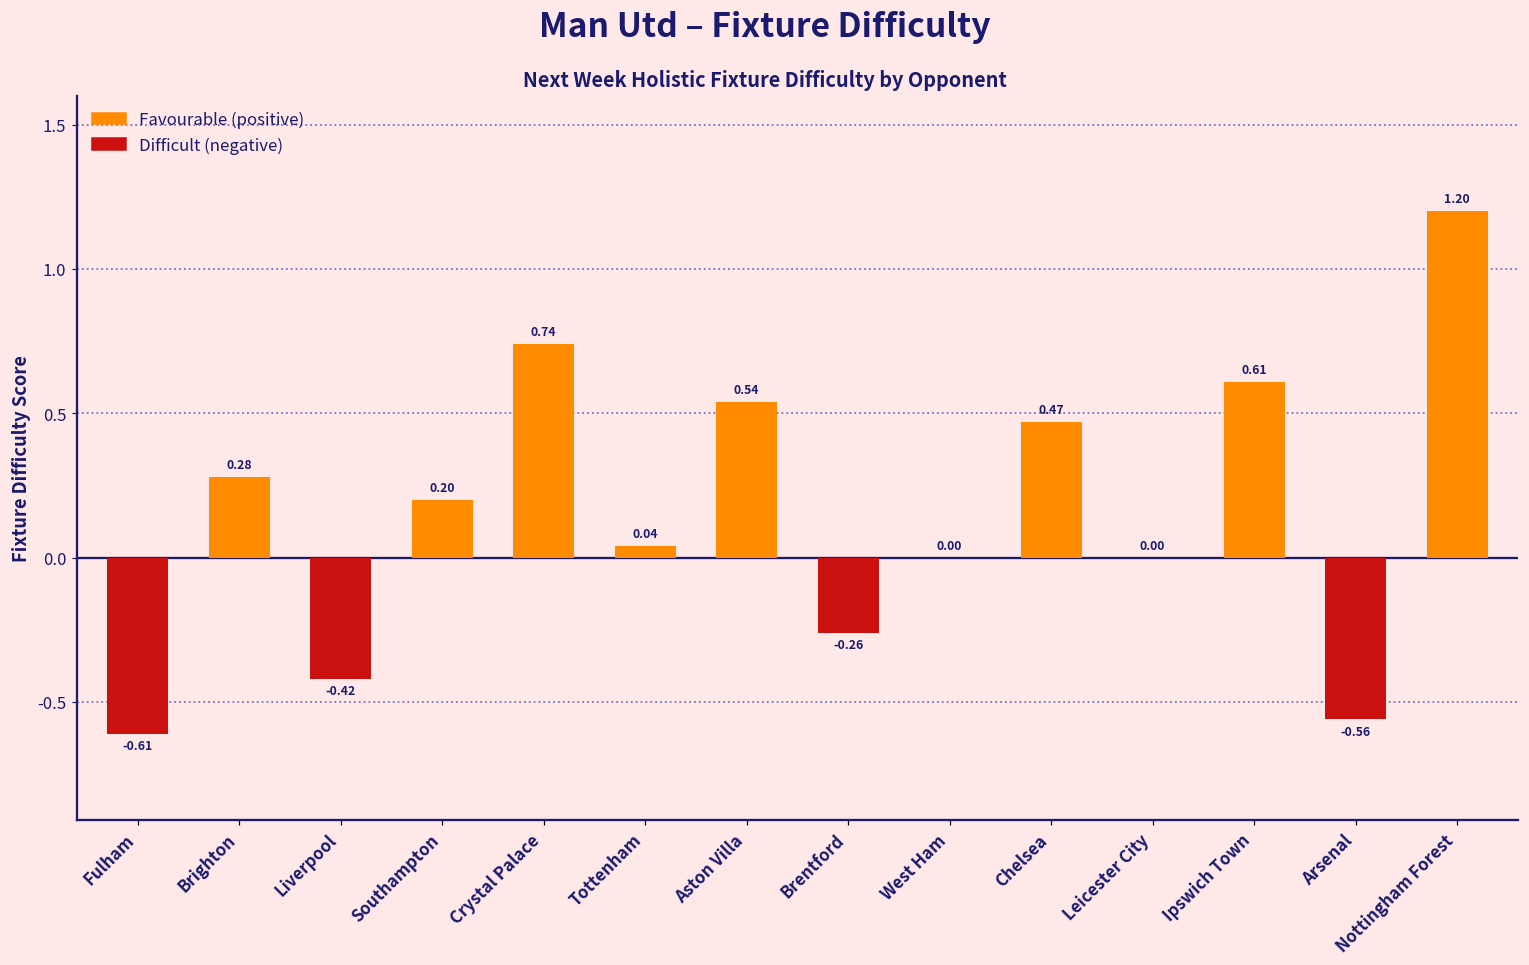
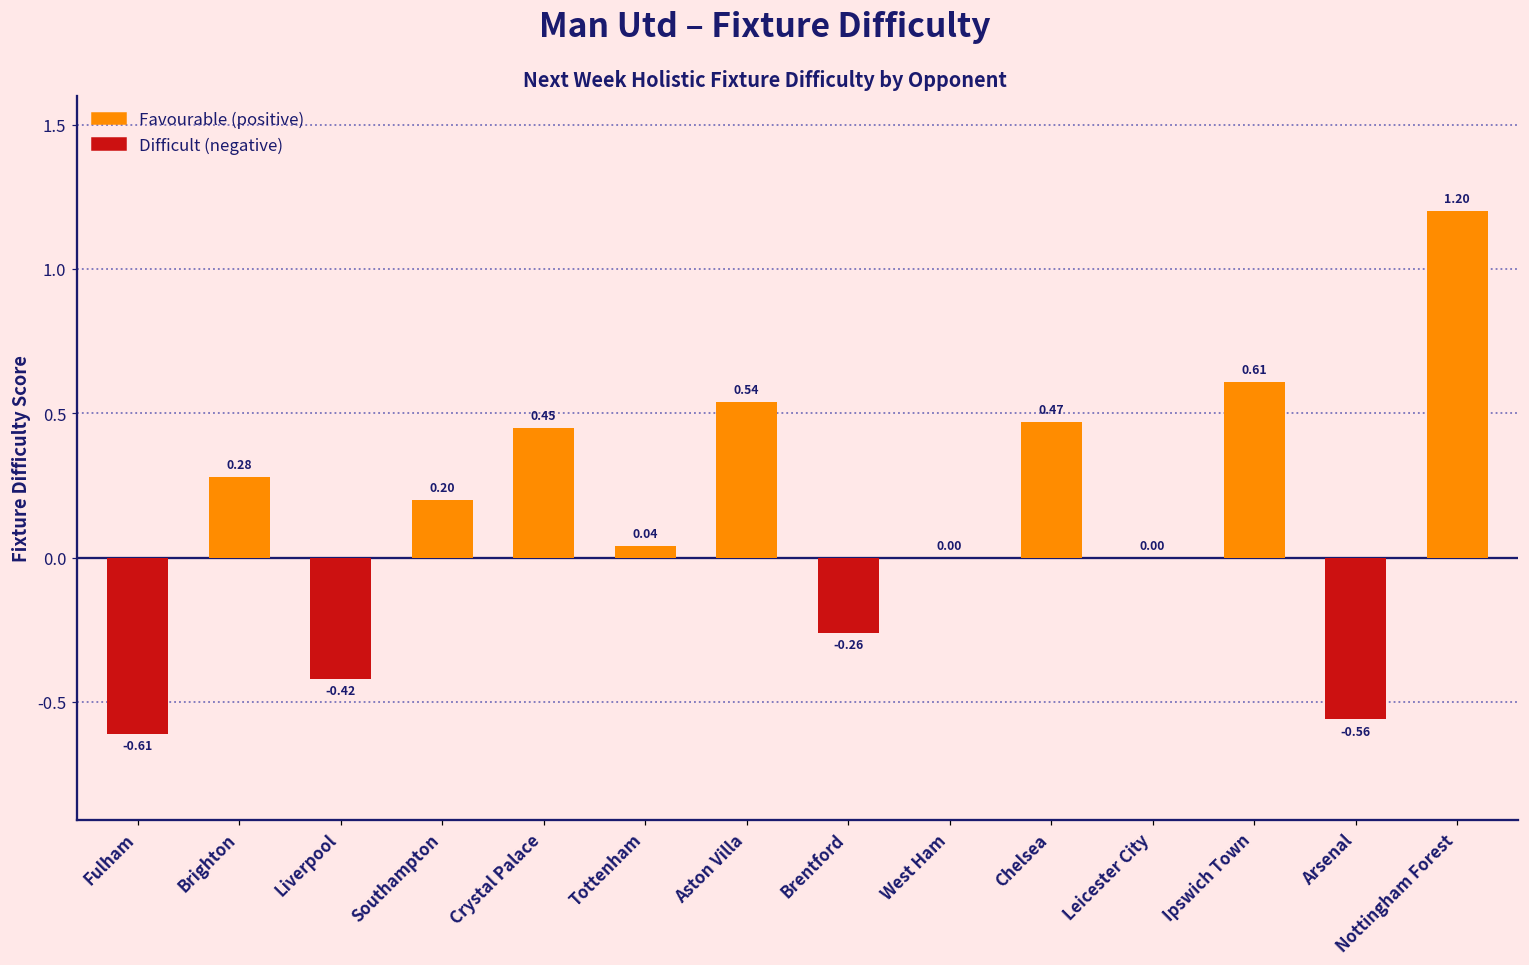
  {
    "Fulham": -0.61,
    "Brighton": 0.28,
    "Liverpool": -0.42,
    "Southampton": 0.20,
-   "Crystal Palace": 0.74,
+   "Crystal Palace": 0.45,
    "Tottenham": 0.04,
    "Aston Villa": 0.54,
    "Brentford": -0.26,
    "West Ham": 0.00,
    "Chelsea": 0.47,
    "Leicester City": 0.00,
    "Ipswich Town": 0.61,
    "Arsenal": -0.56,
    "Nottingham Forest": 1.20
  }
